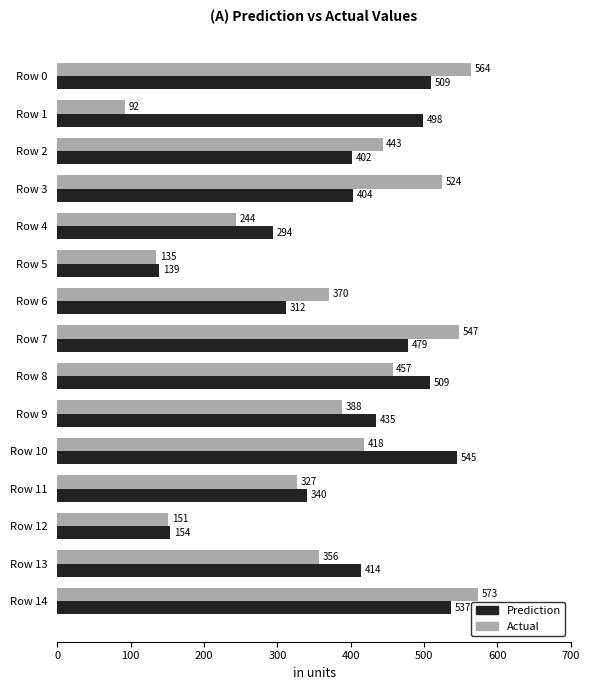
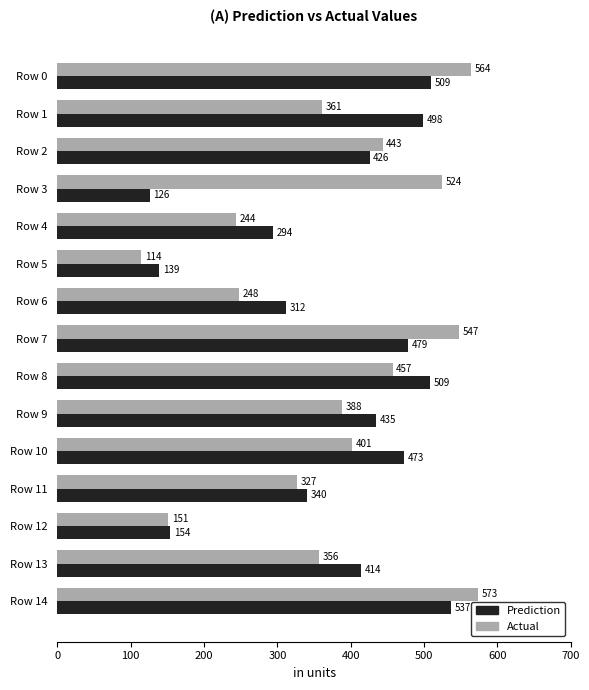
  {
    "Prediction": {
      "Row 0": 509,
      "Row 1": 498,
-     "Row 2": 402,
-     "Row 3": 404,
+     "Row 2": 426,
+     "Row 3": 126,
      "Row 4": 294,
      "Row 5": 139,
      "Row 6": 312,
      "Row 7": 479,
      "Row 8": 509,
      "Row 9": 435,
-     "Row 10": 545,
+     "Row 10": 473,
      "Row 11": 340,
      "Row 12": 154,
      "Row 13": 414
    },
    "Actual": {
      "Row 0": 564,
-     "Row 1": 92,
+     "Row 1": 361,
      "Row 2": 443,
      "Row 3": 524,
      "Row 4": 244,
-     "Row 5": 135,
-     "Row 6": 370,
+     "Row 5": 114,
+     "Row 6": 248,
      "Row 7": 547,
      "Row 8": 457,
      "Row 9": 388,
-     "Row 10": 418,
+     "Row 10": 401,
      "Row 11": 327,
      "Row 12": 151,
      "Row 13": 356,
      "Row 14": 573
    }
  }
